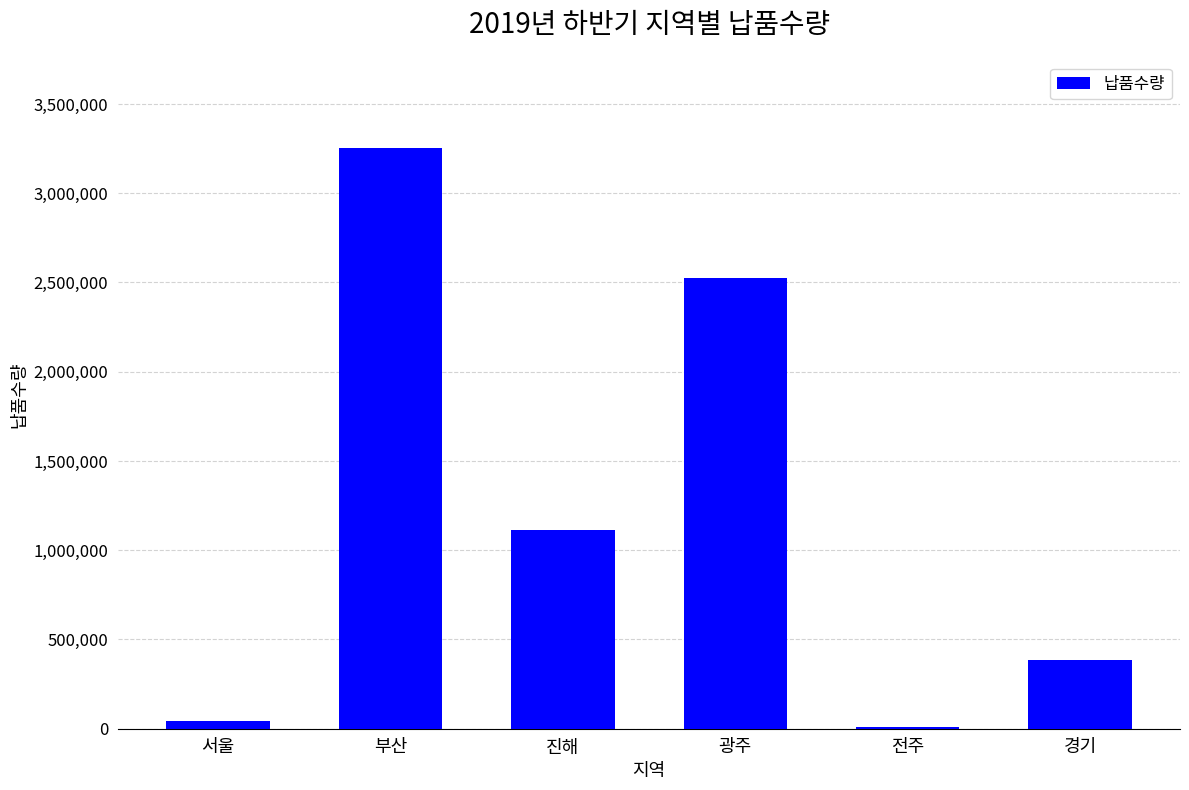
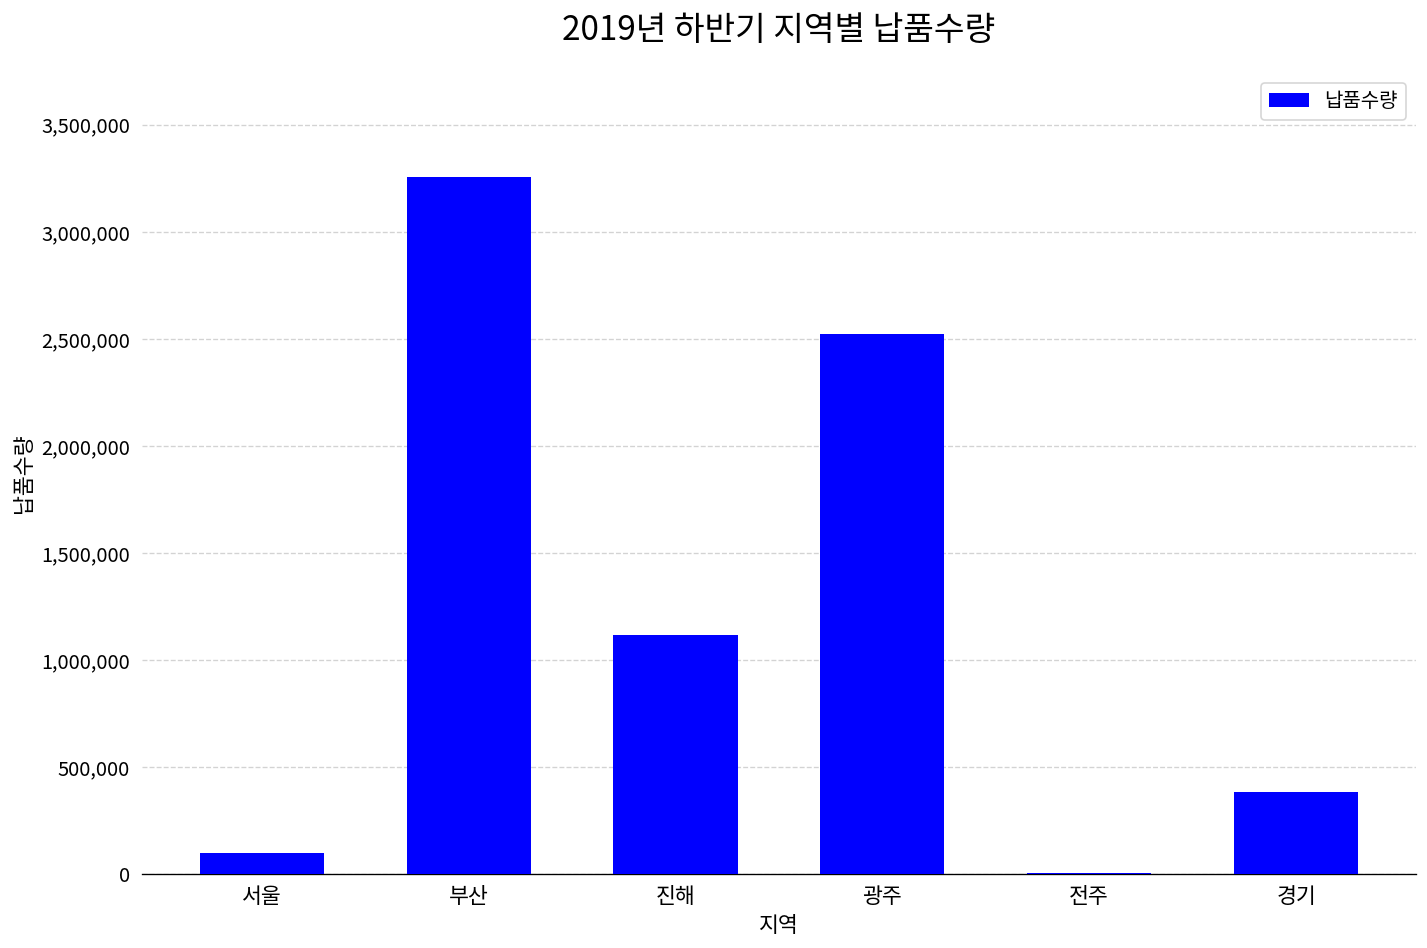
  {
-   "서울": "40,000",
+   "서울": "100,000",
    "부산": "3,250,000",
    "진해": "1,120,000",
    "광주": "2,520,000",
    "경기": "390,000"
  }
